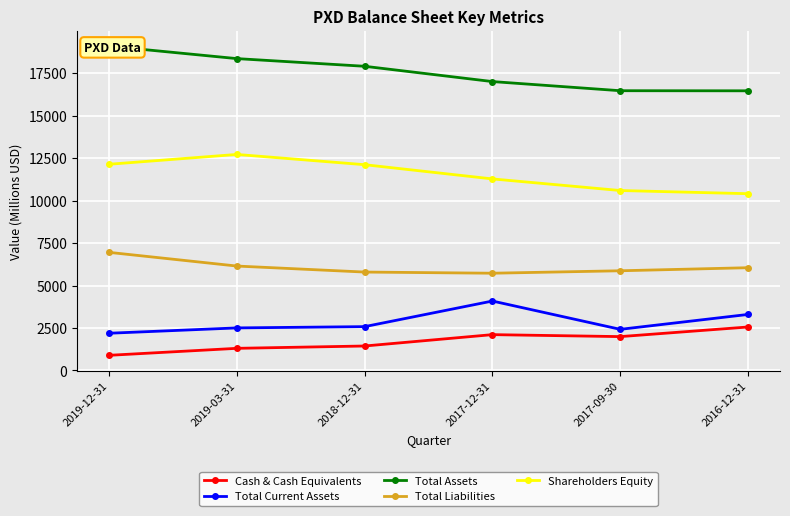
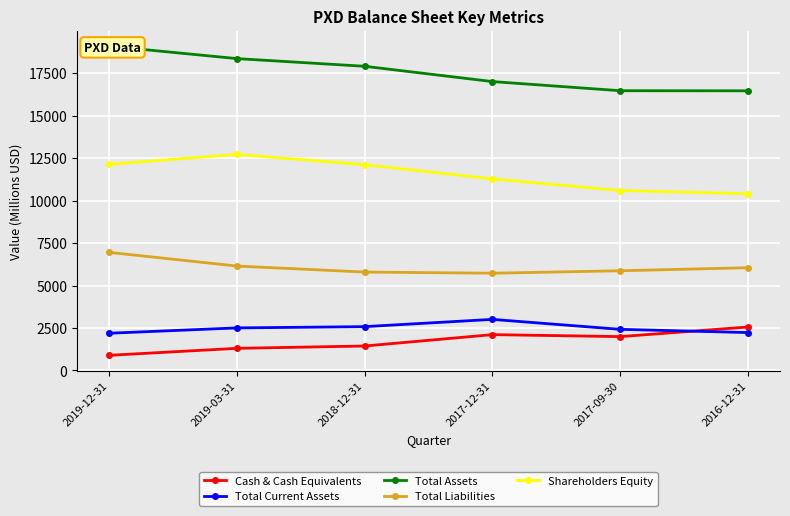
  {
    "Cash & Cash Equivalents": {
      "2019-12-31": 900,
      "2019-03-31": 1300,
      "2018-12-31": 1400,
      "2017-12-31": 2100,
      "2017-09-30": 2000,
      "2016-12-31": 2600
    },
    "Total Current Assets": {
      "2019-12-31": 2200,
      "2019-03-31": 2500,
      "2018-12-31": 2600,
-     "2017-12-31": 4100,
+     "2017-12-31": 3000,
      "2017-09-30": 2400,
-     "2016-12-31": 3300
+     "2016-12-31": 2200
    },
    "Total Assets": {
      "2019-03-31": 18400,
      "2018-12-31": 17900,
      "2017-12-31": 17000,
      "2017-09-30": 16500,
      "2016-12-31": 16500
    },
    "Total Liabilities": {
      "2019-12-31": 7000,
      "2019-03-31": 6100,
      "2018-12-31": 5800,
      "2017-12-31": 5700,
      "2017-09-30": 5900,
      "2016-12-31": 6000
    },
    "Shareholders Equity": {
      "2019-12-31": 12100,
      "2019-03-31": 12700,
      "2018-12-31": 12100,
      "2017-12-31": 11300,
      "2017-09-30": 10600,
      "2016-12-31": 10400
    }
  }
